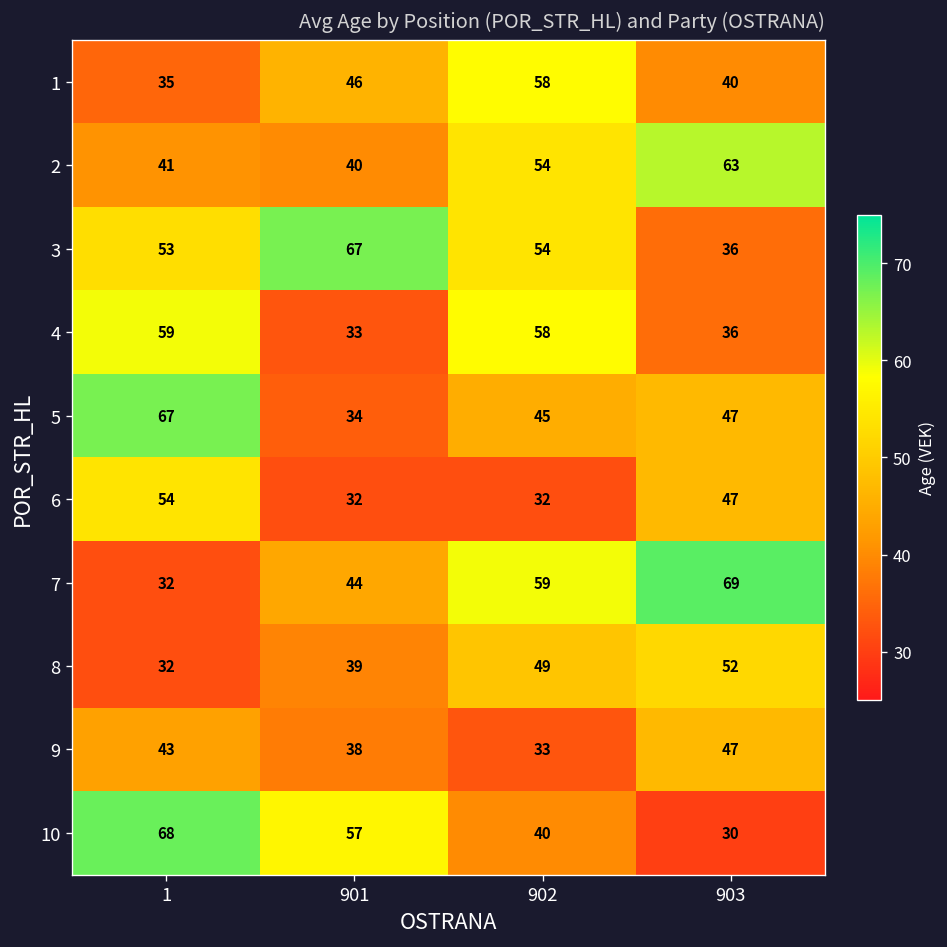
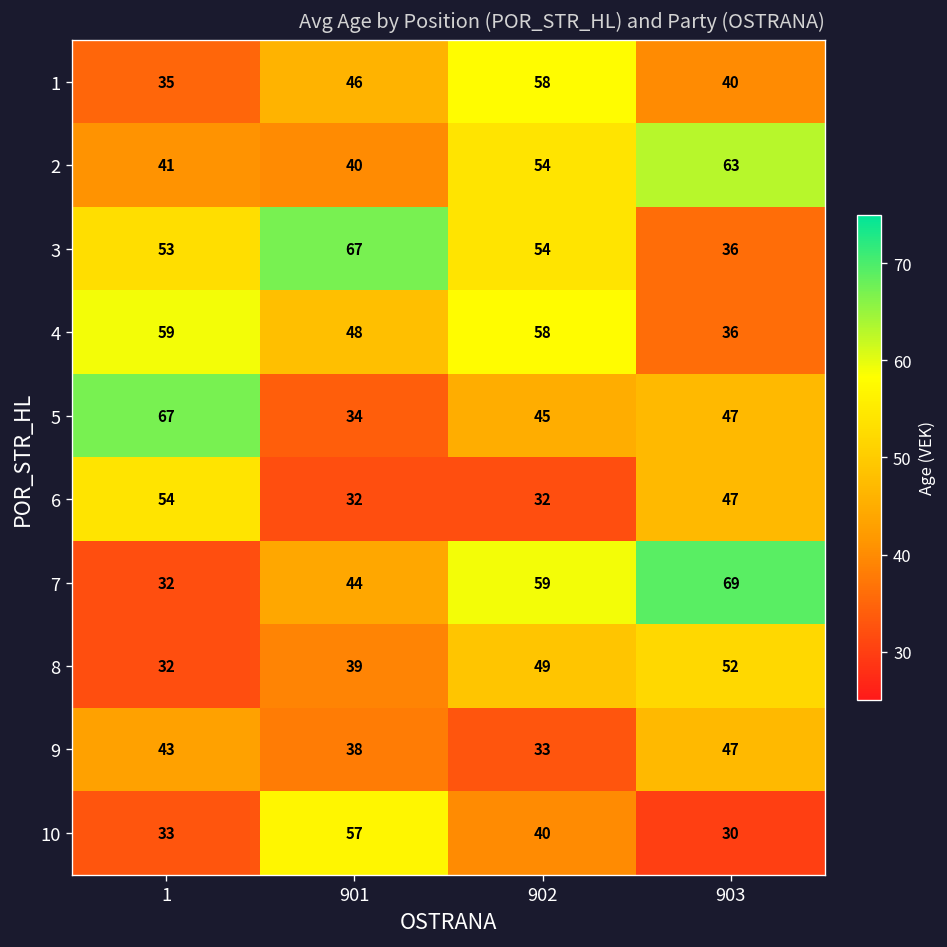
  {
    "1": {
      "1": 35,
      "901": 46,
      "902": 58,
      "903": 40
    },
    "2": {
      "1": 41,
      "901": 40,
      "902": 54,
      "903": 63
    },
    "3": {
      "1": 53,
      "901": 67,
      "902": 54,
      "903": 36
    },
    "4": {
      "1": 59,
-     "901": 33,
+     "901": 48,
      "902": 58,
      "903": 36
    },
    "5": {
      "1": 67,
      "901": 34,
      "902": 45,
      "903": 47
    },
    "6": {
      "1": 54,
      "901": 32,
      "902": 32,
      "903": 47
    },
    "7": {
      "1": 32,
      "901": 44,
      "902": 59,
      "903": 69
    },
    "8": {
      "1": 32,
      "901": 39,
      "902": 49,
      "903": 52
    },
    "9": {
      "1": 43,
      "901": 38,
      "902": 33,
      "903": 47
    },
    "10": {
-     "1": 68,
+     "1": 33,
      "901": 57,
      "902": 40,
      "903": 30
    }
  }
